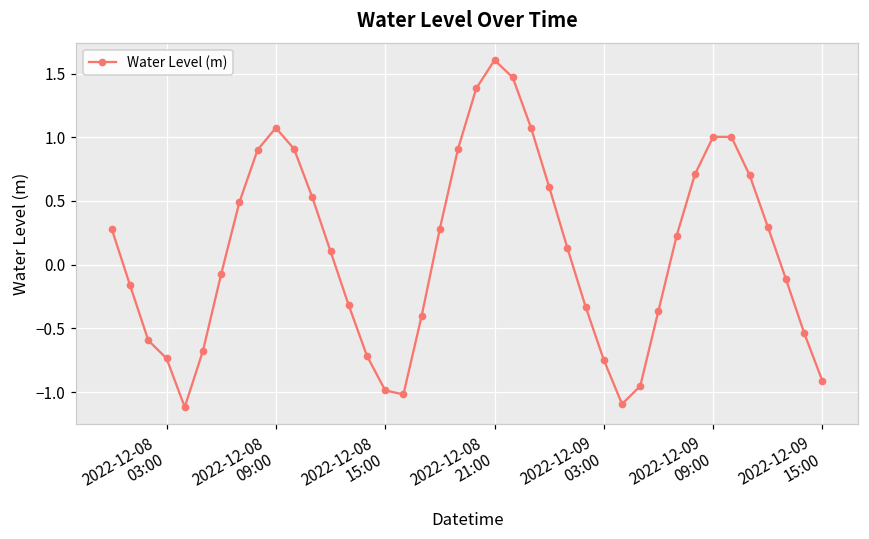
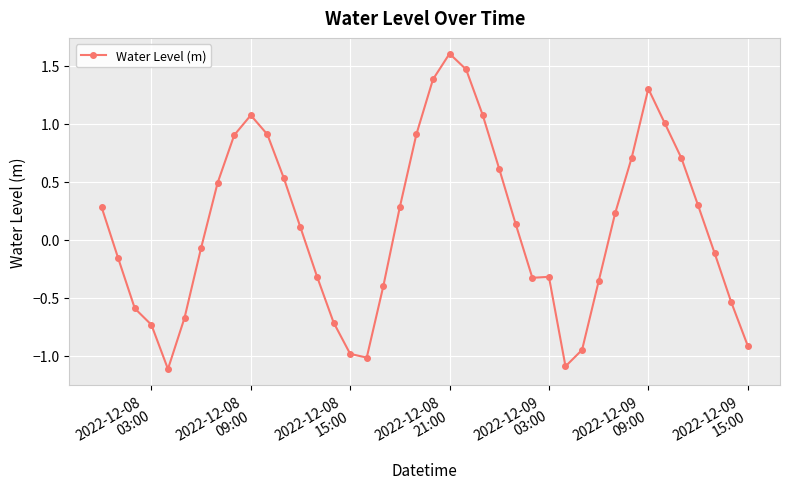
  {
    "2022-12-08 03:00": -0.73,
    "2022-12-08 09:00": 1.07,
    "2022-12-08 15:00": -0.99,
    "2022-12-08 21:00": 1.60,
-   "2022-12-09 03:00": -0.75,
-   "2022-12-09 09:00": 1.00,
+   "2022-12-09 03:00": -0.32,
+   "2022-12-09 09:00": 1.30,
    "2022-12-09 15:00": -0.91
  }
